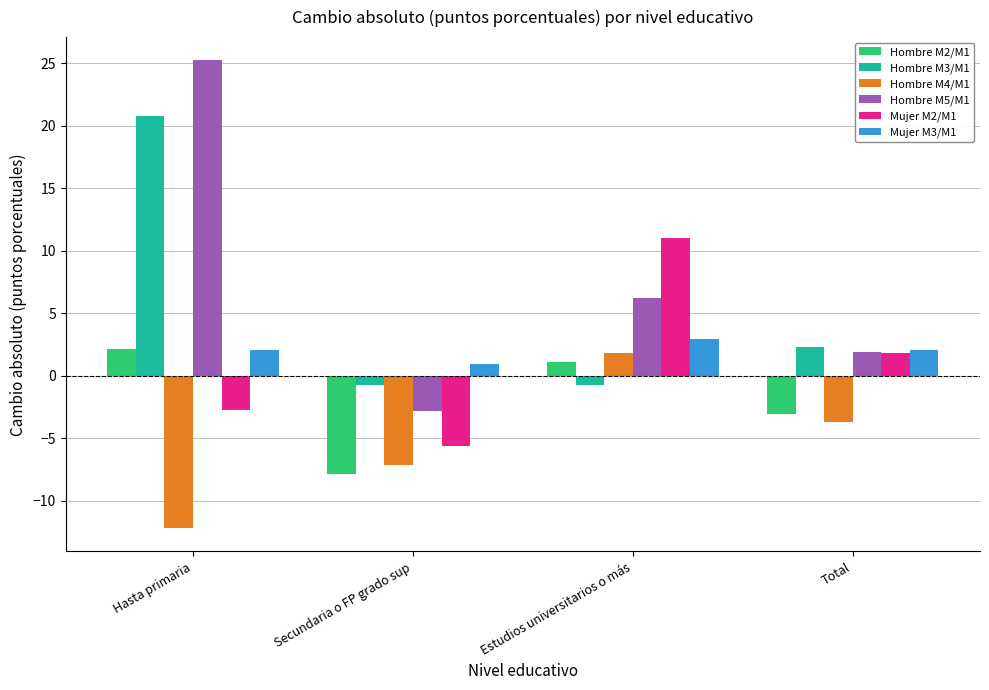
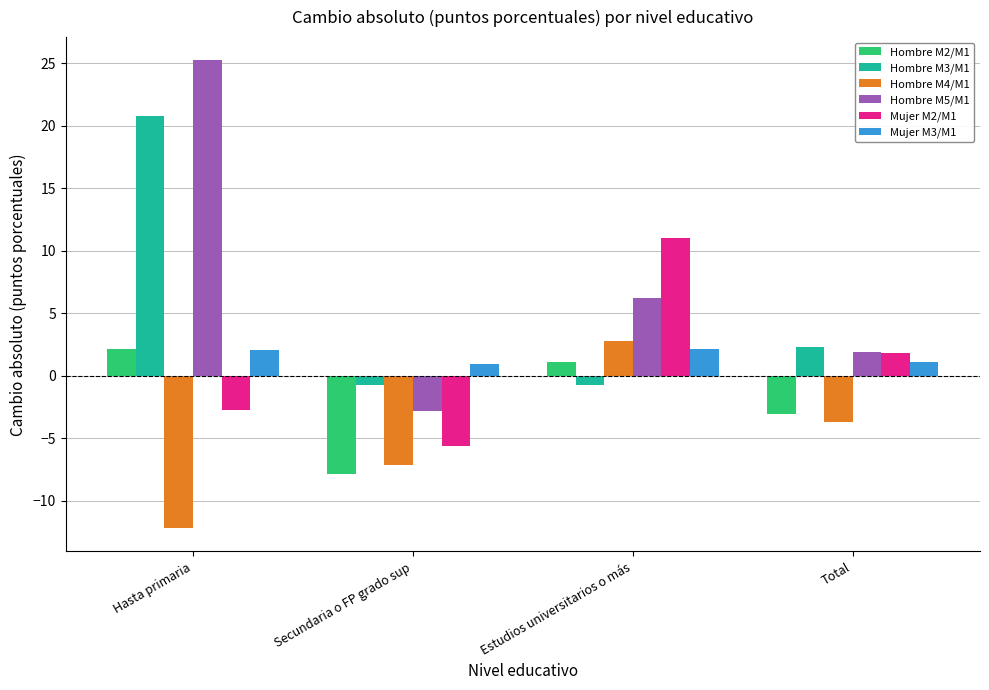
  {
    "Hombre M4/M1": {
      "Hasta primaria": -12.2,
      "Secundaria o FP grado sup": -7.1,
-     "Estudios universitarios o más": 1.8,
+     "Estudios universitarios o más": 2.8,
      "Total": -3.7
    },
    "Hombre M5/M1": {
      "Hasta primaria": 25.2,
      "Secundaria o FP grado sup": -2.8,
      "Estudios universitarios o más": 6.2,
      "Total": 1.9
    },
    "Mujer M2/M1": {
      "Hasta primaria": -2.7,
      "Secundaria o FP grado sup": -5.6,
      "Estudios universitarios o más": 11.0,
      "Total": 1.8
    },
    "Mujer M3/M1": {
      "Hasta primaria": 2.0,
      "Secundaria o FP grado sup": 0.9,
-     "Estudios universitarios o más": 2.9,
-     "Total": 2.1
+     "Estudios universitarios o más": 2.2,
+     "Total": 1.1
    }
  }
